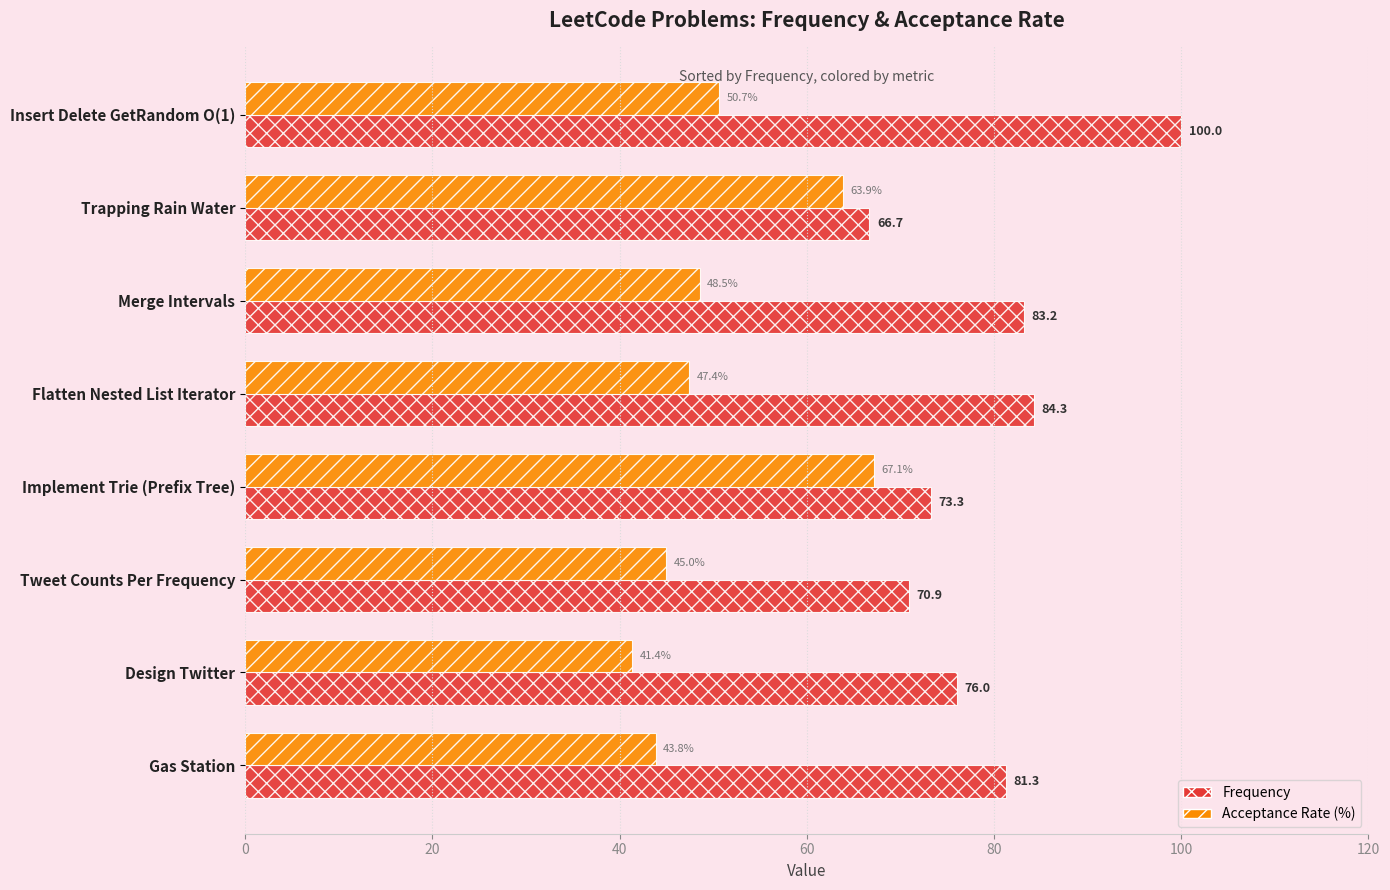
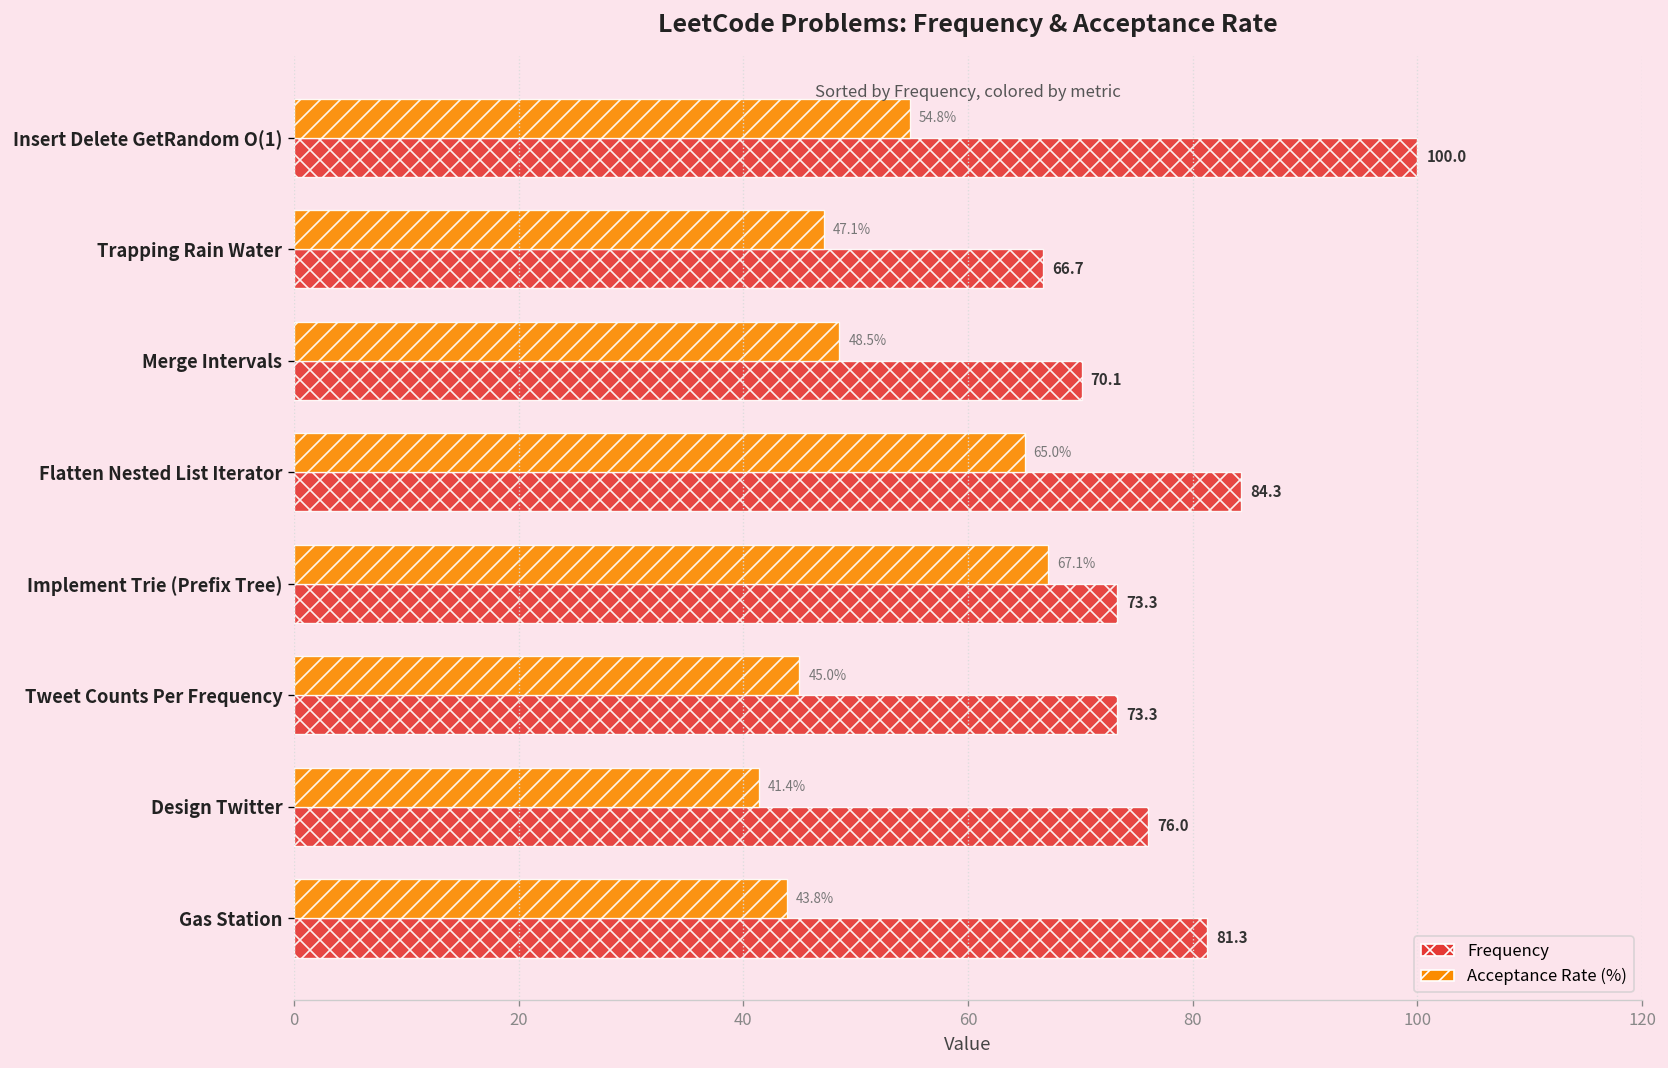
  {
    "Frequency": {
      "Insert Delete GetRandom O(1)": "100.0",
      "Trapping Rain Water": "66.7",
-     "Merge Intervals": "83.2",
+     "Merge Intervals": "70.1",
      "Flatten Nested List Iterator": "84.3",
      "Implement Trie (Prefix Tree)": "73.3",
-     "Tweet Counts Per Frequency": "70.9",
+     "Tweet Counts Per Frequency": "73.3",
      "Design Twitter": "76.0",
      "Gas Station": "81.3"
    },
    "Acceptance Rate (%)": {
-     "Insert Delete GetRandom O(1)": "50.7%",
-     "Trapping Rain Water": "63.9%",
+     "Insert Delete GetRandom O(1)": "54.8%",
+     "Trapping Rain Water": "47.1%",
      "Merge Intervals": "48.5%",
-     "Flatten Nested List Iterator": "47.4%",
+     "Flatten Nested List Iterator": "65.0%",
      "Implement Trie (Prefix Tree)": "67.1%",
      "Tweet Counts Per Frequency": "45.0%",
      "Design Twitter": "41.4%",
      "Gas Station": "43.8%"
    }
  }
